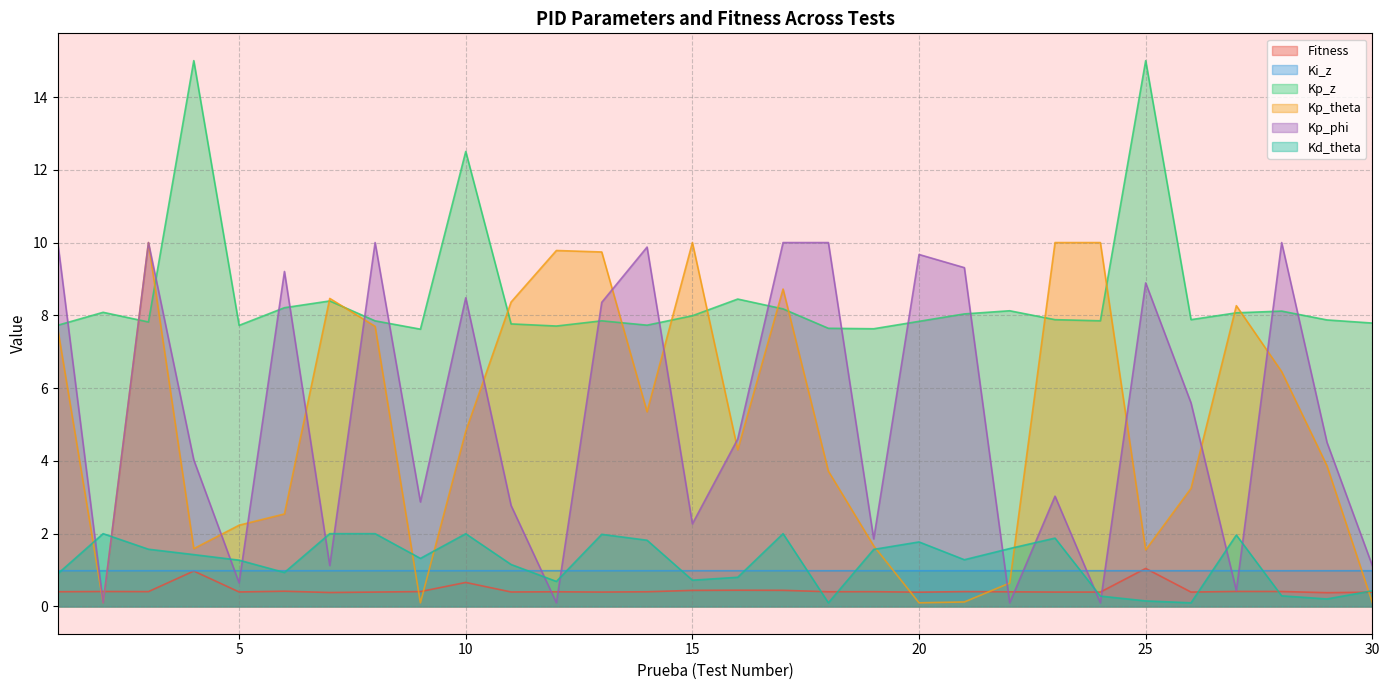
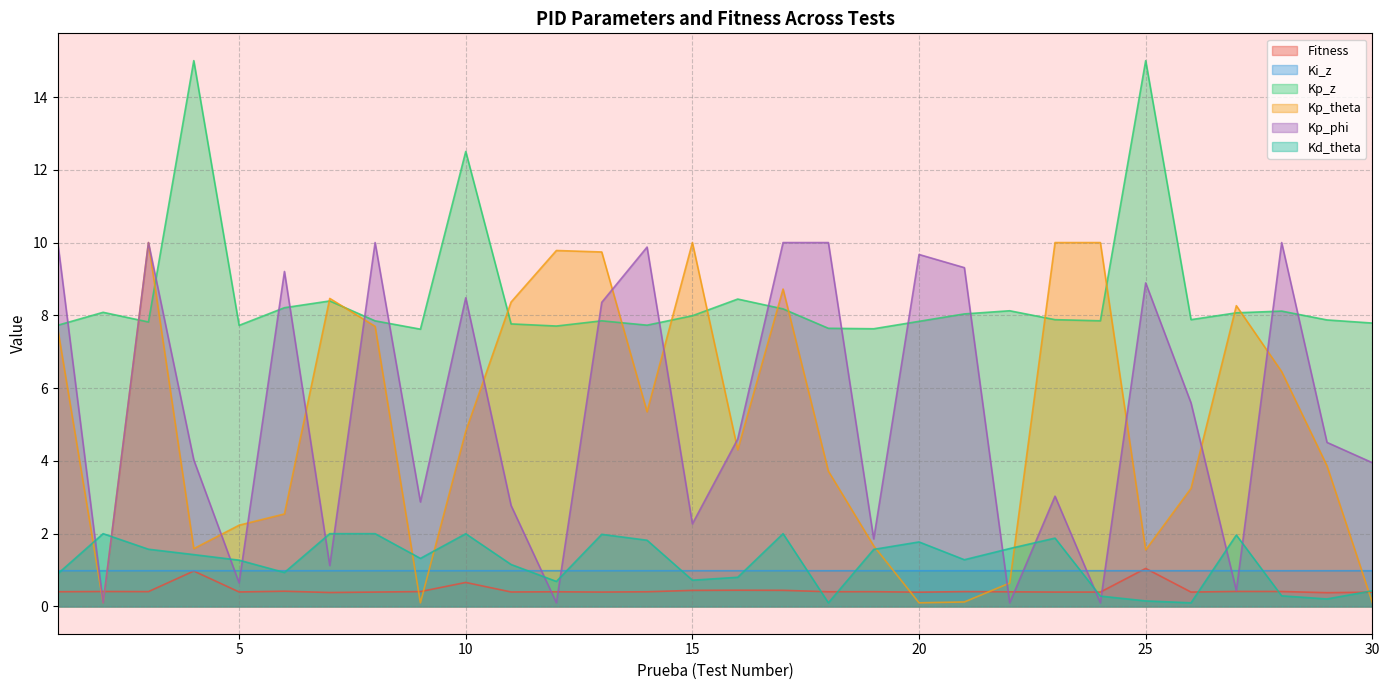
  {
    "Kp_phi": {
      "5": 0.6,
      "10": 8.5,
      "15": 2.3,
      "20": 9.7,
      "25": 8.9,
-     "30": 1.1
+     "30": 4.0
    }
  }
